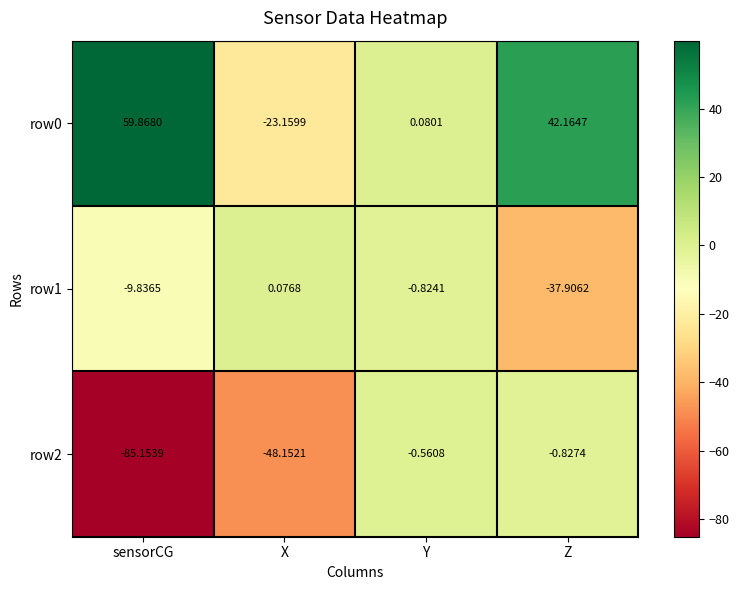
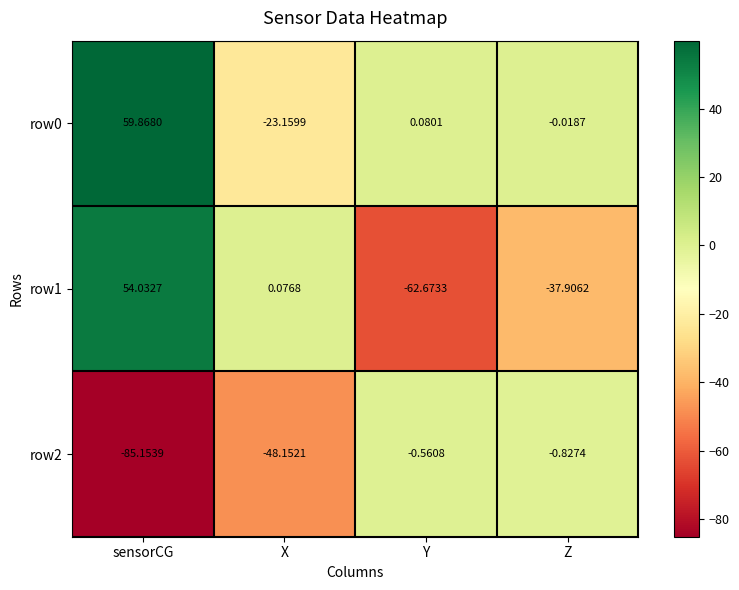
  {
    "row0": {
      "sensorCG": 59.8680,
      "X": -23.1599,
      "Y": 0.0801,
-     "Z": 42.1647
+     "Z": -0.0187
    },
    "row1": {
-     "sensorCG": -9.8365,
+     "sensorCG": 54.0327,
      "X": 0.0768,
-     "Y": -0.8241,
+     "Y": -62.6733,
      "Z": -37.9062
    },
    "row2": {
      "sensorCG": -85.1539,
      "X": -48.1521,
      "Y": -0.5608,
      "Z": -0.8274
    }
  }
